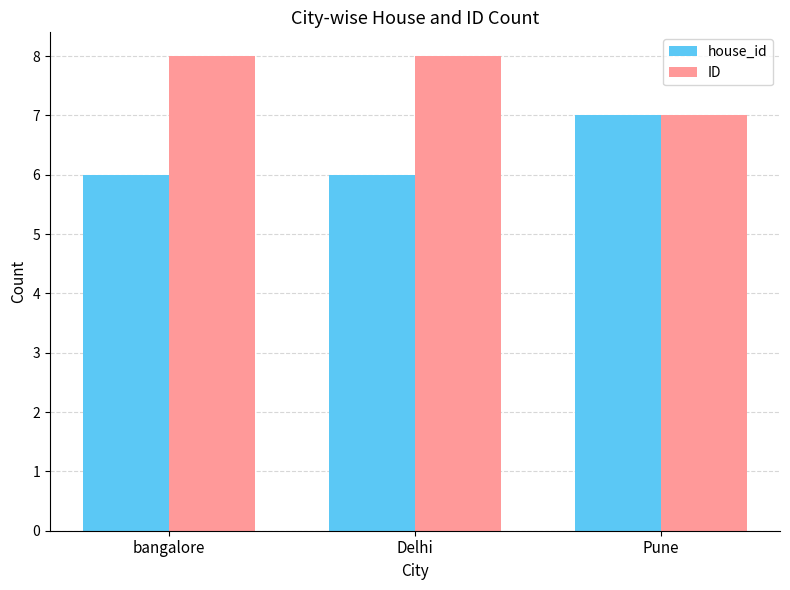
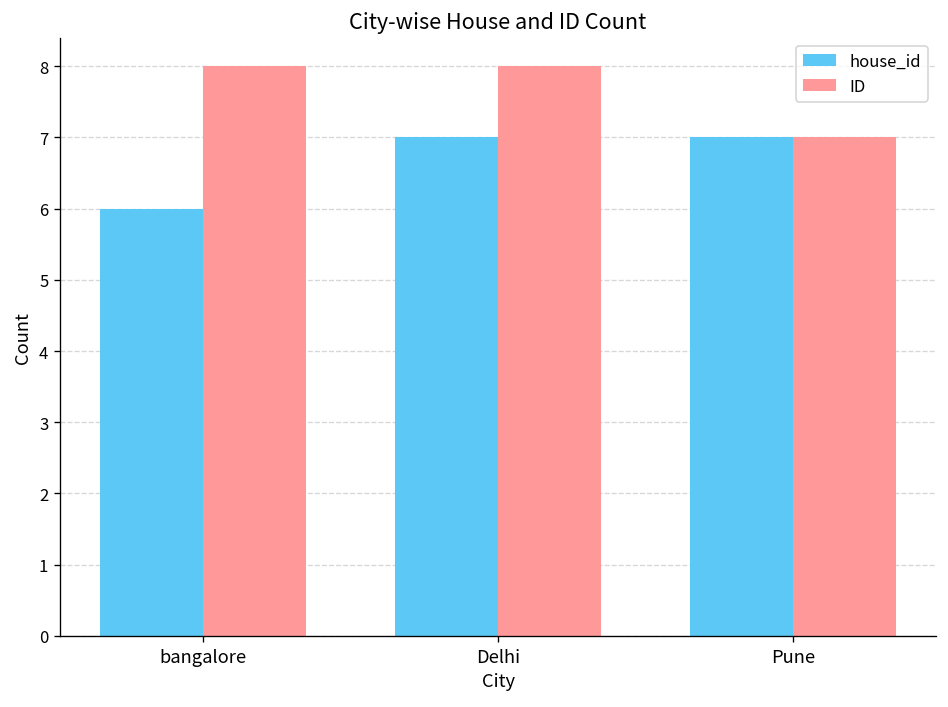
  {
    "house_id": {
      "bangalore": 6,
-     "Delhi": 6,
+     "Delhi": 7,
      "Pune": 7
    },
    "ID": {
      "bangalore": 8,
      "Delhi": 8,
      "Pune": 7
    }
  }
